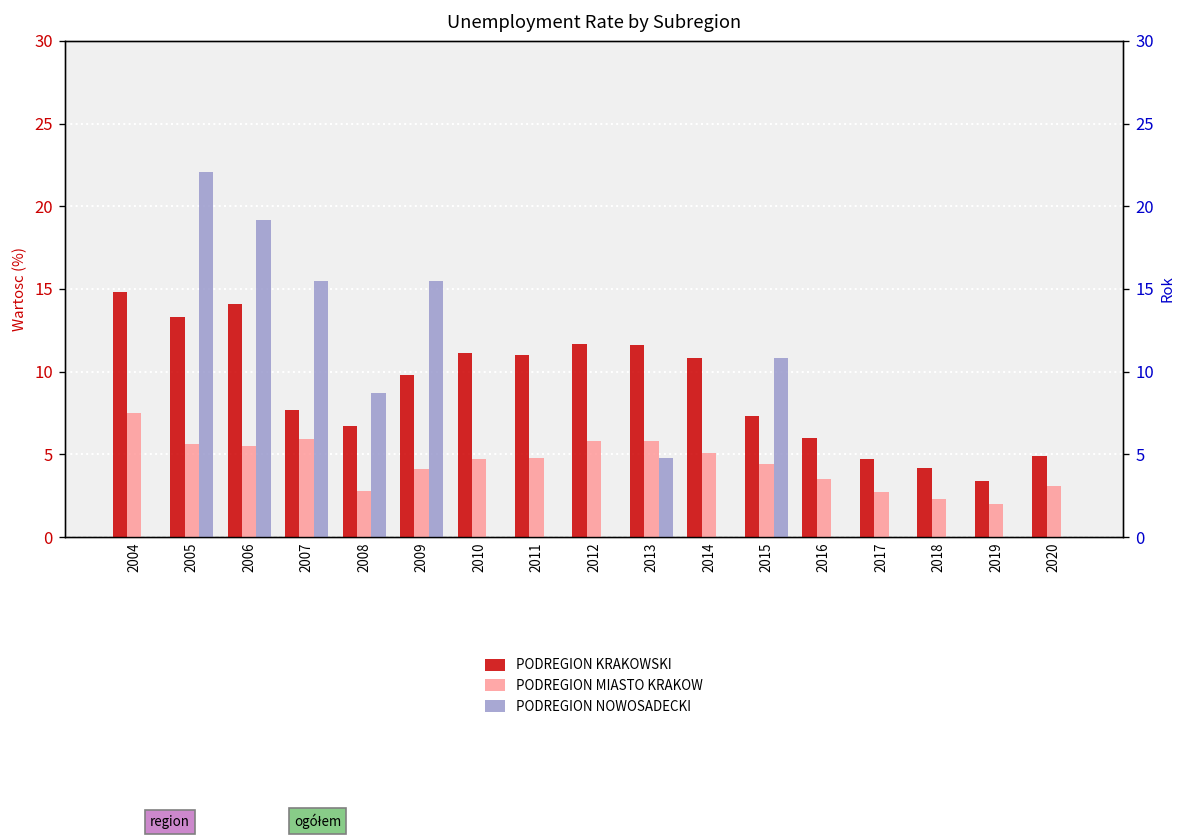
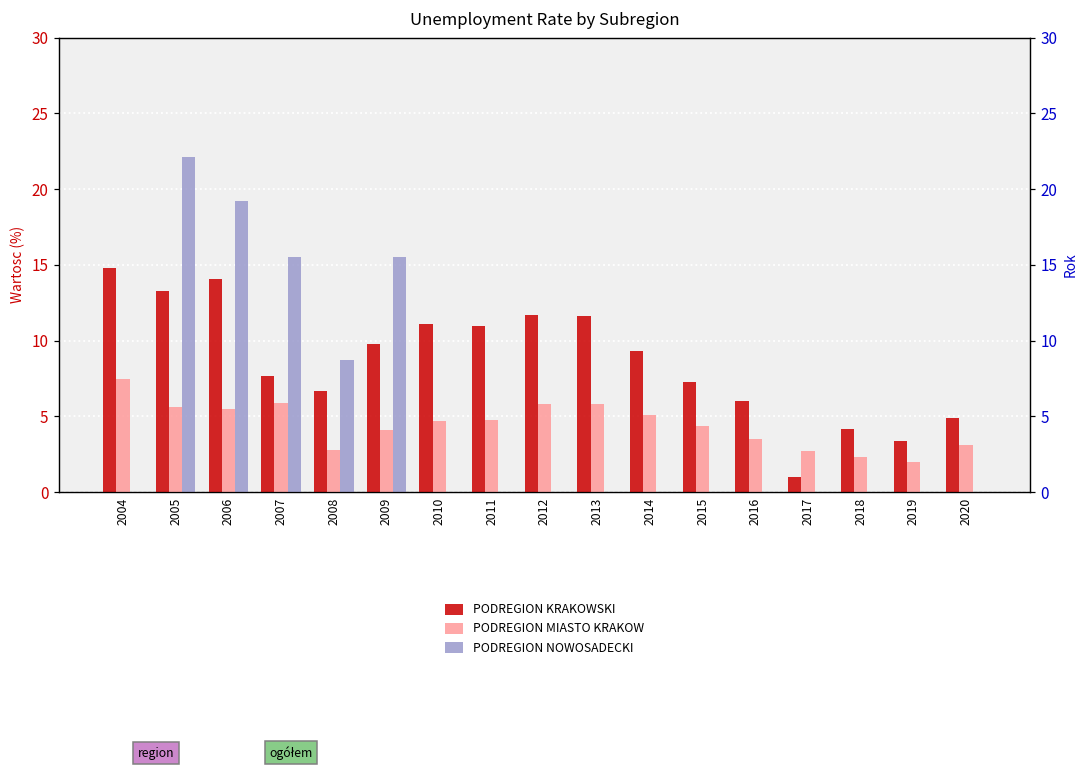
  {
    "PODREGION KRAKOWSKI": {
      "2004": 14.8,
      "2005": 13.3,
      "2006": 14.1,
      "2007": 7.7,
      "2008": 6.7,
      "2009": 9.8,
      "2010": 11.1,
      "2011": 11.0,
      "2012": 11.7,
      "2013": 11.6,
-     "2014": 10.8,
+     "2014": 9.3,
      "2015": 7.3,
      "2016": 6.0,
-     "2017": 4.7,
+     "2017": 1.0,
      "2018": 4.2,
      "2019": 3.4,
      "2020": 4.9
    },
    "PODREGION MIASTO KRAKOW": {
      "2004": 7.5,
      "2005": 5.6,
      "2006": 5.5,
      "2007": 5.9,
      "2008": 2.8,
      "2009": 4.1,
      "2010": 4.7,
      "2011": 4.8,
      "2012": 5.8,
      "2013": 5.8,
      "2014": 5.1,
      "2015": 4.4,
      "2016": 3.5,
      "2017": 2.7,
      "2018": 2.3,
      "2019": 2.0,
      "2020": 3.1
    },
    "PODREGION NOWOSADECKI": {
      "2004": 0.0,
      "2005": 22.1,
      "2006": 19.2,
      "2007": 15.5,
      "2008": 8.7,
      "2009": 15.5,
      "2010": 0.0,
      "2011": 0.0,
      "2012": 0.0,
-     "2013": 4.8,
+     "2013": 0.0,
      "2014": 0.0,
-     "2015": 10.8,
+     "2015": 0.0,
      "2016": 0.0,
      "2017": 0.0,
      "2018": 0.0,
      "2019": 0.0,
      "2020": 0.0
    }
  }
